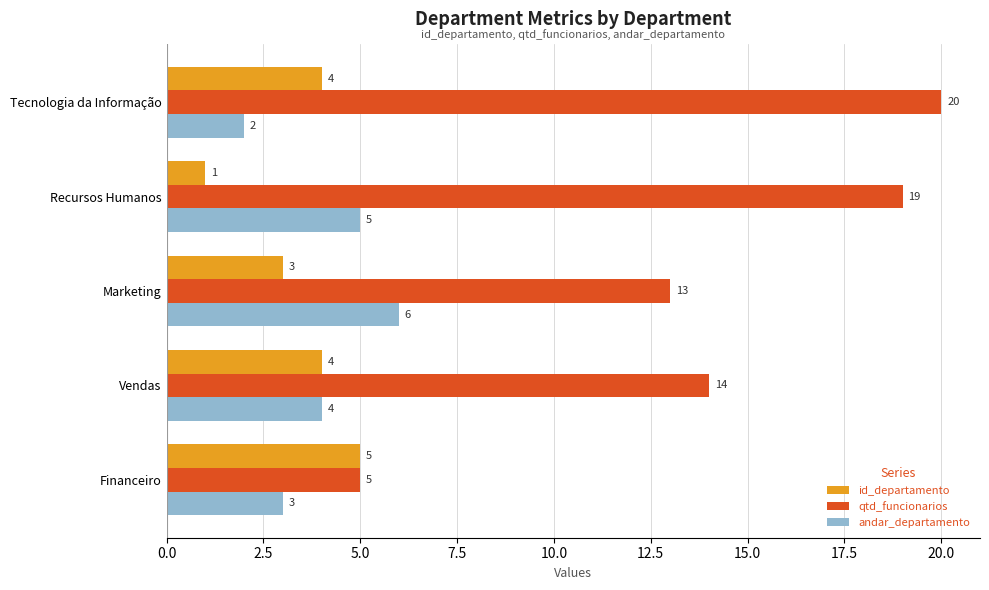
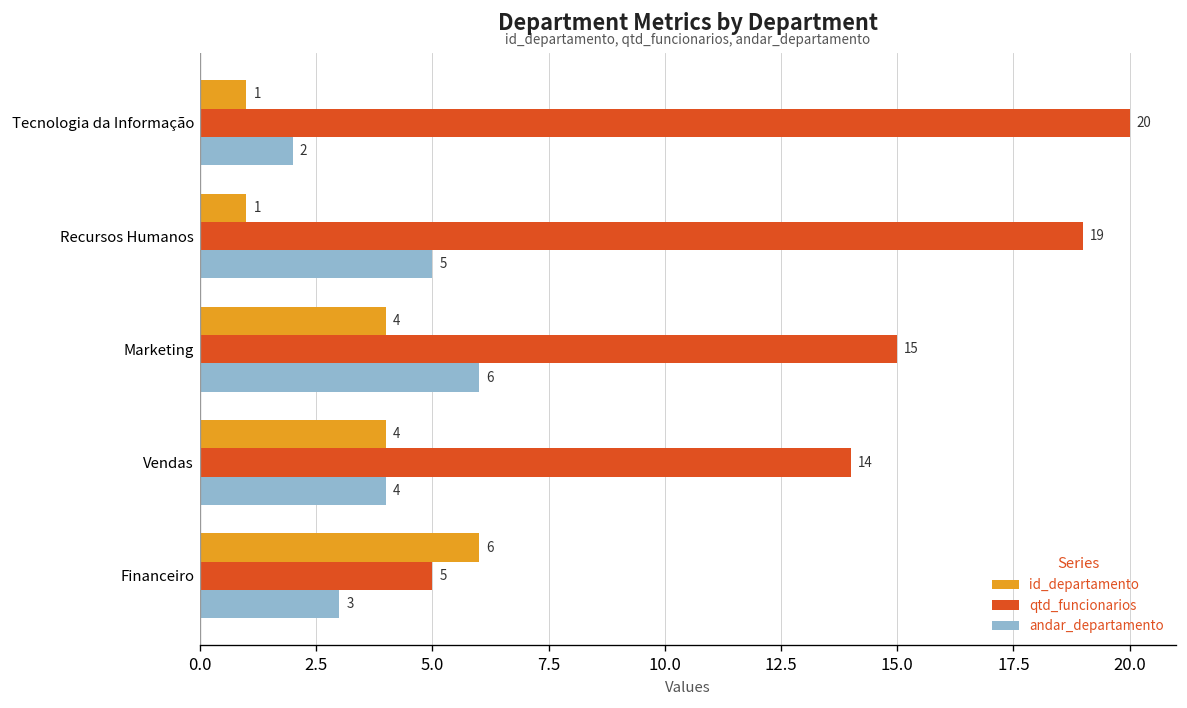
  {
    "id_departamento": {
-     "Tecnologia da Informação": 4,
+     "Tecnologia da Informação": 1,
      "Recursos Humanos": 1,
-     "Marketing": 3,
+     "Marketing": 4,
      "Vendas": 4,
-     "Financeiro": 5
+     "Financeiro": 6
    },
    "qtd_funcionarios": {
      "Tecnologia da Informação": 20,
      "Recursos Humanos": 19,
-     "Marketing": 13,
+     "Marketing": 15,
      "Vendas": 14,
      "Financeiro": 5
    },
    "andar_departamento": {
      "Tecnologia da Informação": 2,
      "Recursos Humanos": 5,
      "Marketing": 6,
      "Vendas": 4,
      "Financeiro": 3
    }
  }
